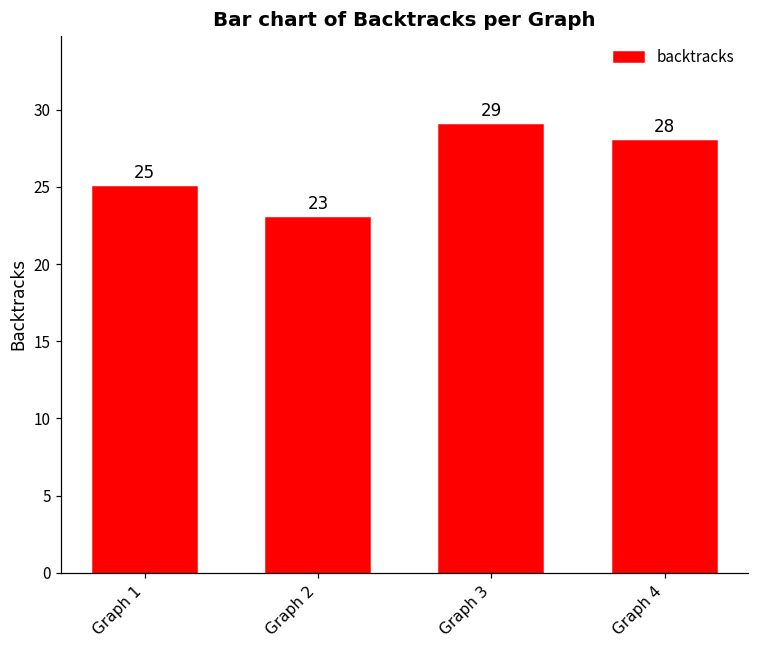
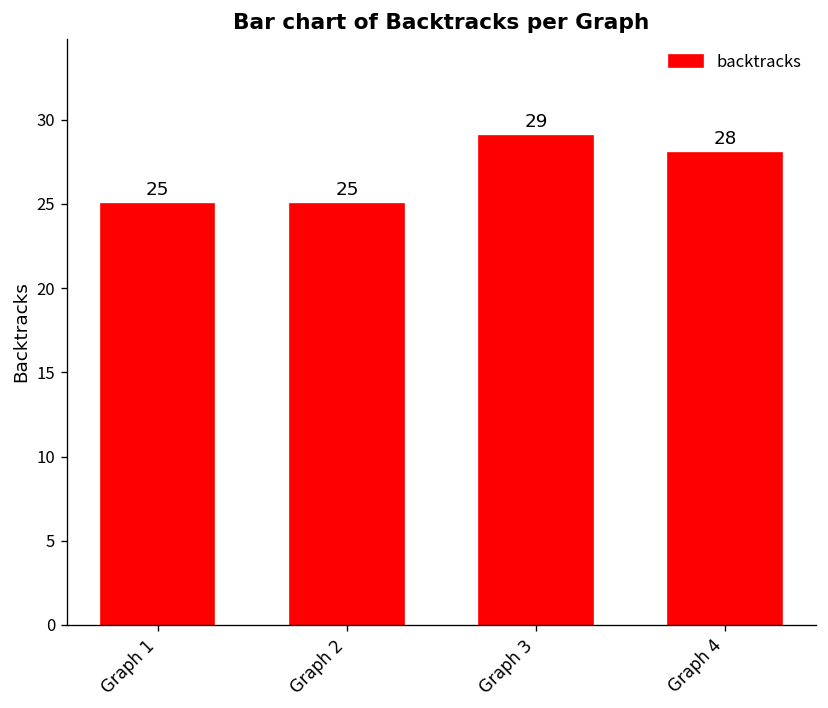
  {
    "Graph 1": 25,
-   "Graph 2": 23,
+   "Graph 2": 25,
    "Graph 3": 29,
    "Graph 4": 28
  }
